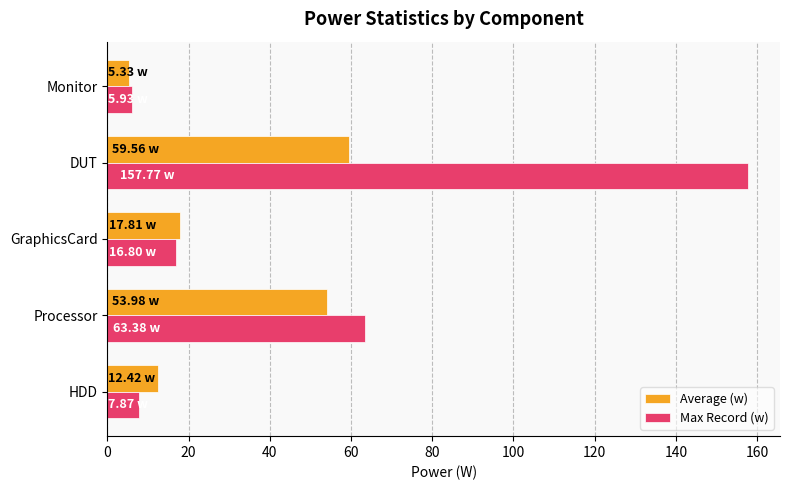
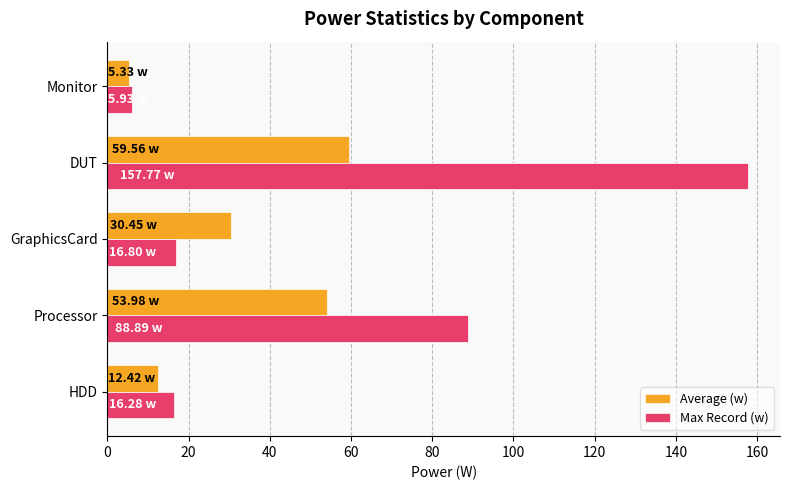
  {
    "Average (w)": {
      "Monitor": 5.33,
      "DUT": 59.56,
-     "GraphicsCard": 17.81,
+     "GraphicsCard": 30.45,
      "Processor": 53.98,
      "HDD": 12.42
    },
    "Max Record (w)": {
      "Monitor": 5.93,
      "DUT": 157.77,
      "GraphicsCard": 16.80,
-     "Processor": 63.38,
-     "HDD": 7.87
+     "Processor": 88.89,
+     "HDD": 16.28
    }
  }
